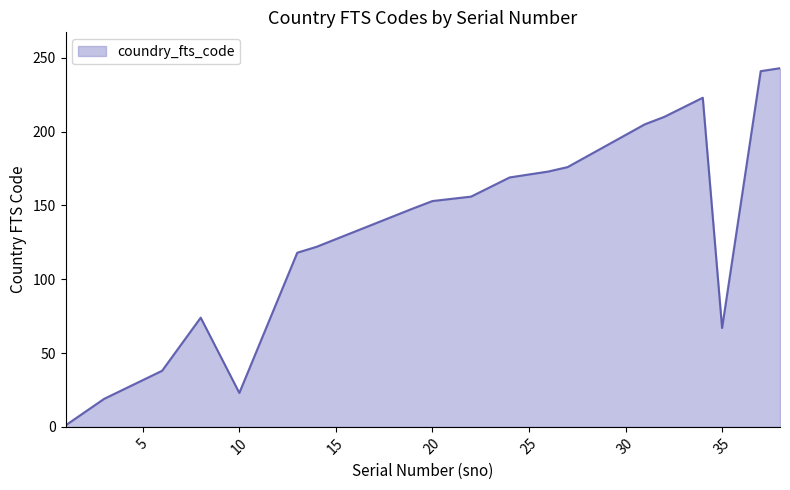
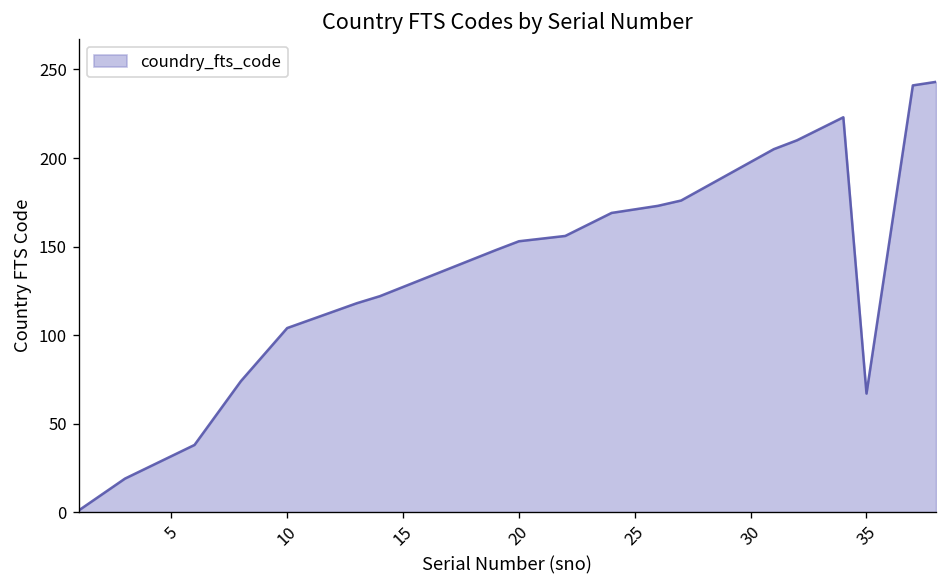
  {
-   "10": 23,
+   "10": 104,
    "20": 153,
    "35": 67
  }
